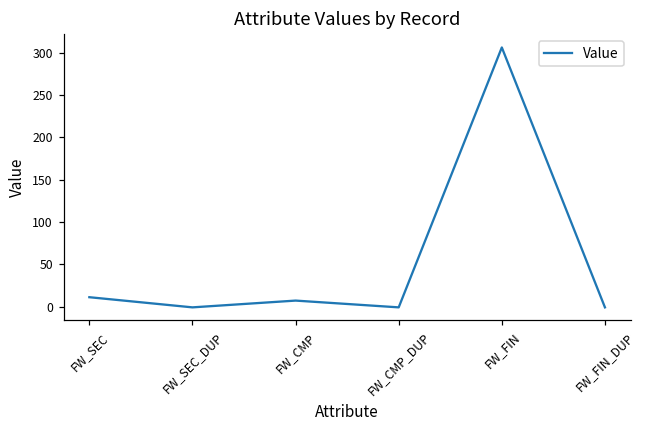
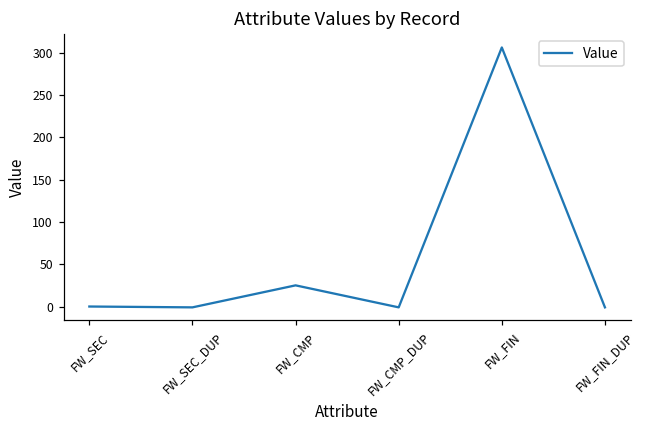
  {
-   "FW_SEC": 10,
+   "FW_SEC": 0,
    "FW_SEC_DUP": 0,
-   "FW_CMP": 10,
+   "FW_CMP": 30,
    "FW_CMP_DUP": 0,
    "FW_FIN": 310,
    "FW_FIN_DUP": 0
  }
